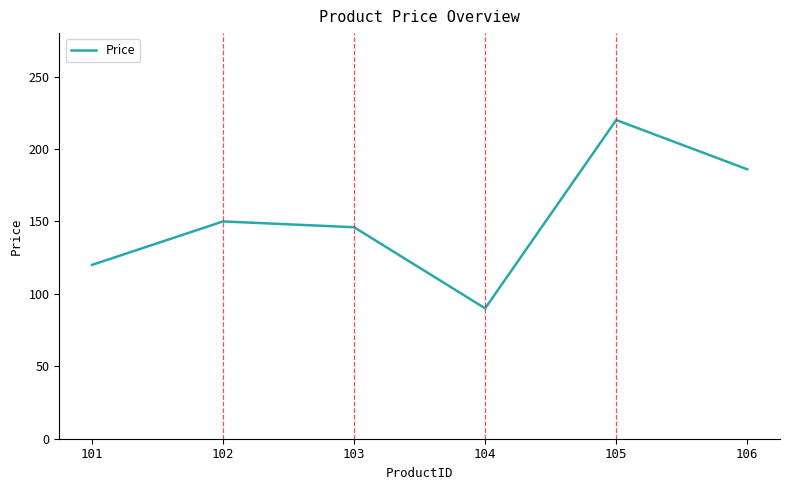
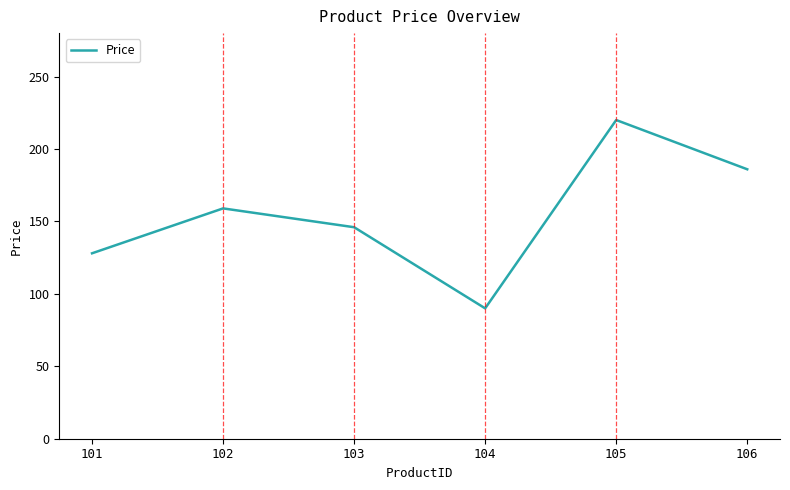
  {
-   "101": 120,
-   "102": 150,
+   "101": 128,
+   "102": 159,
    "103": 146,
    "104": 90,
    "105": 220,
    "106": 186
  }
